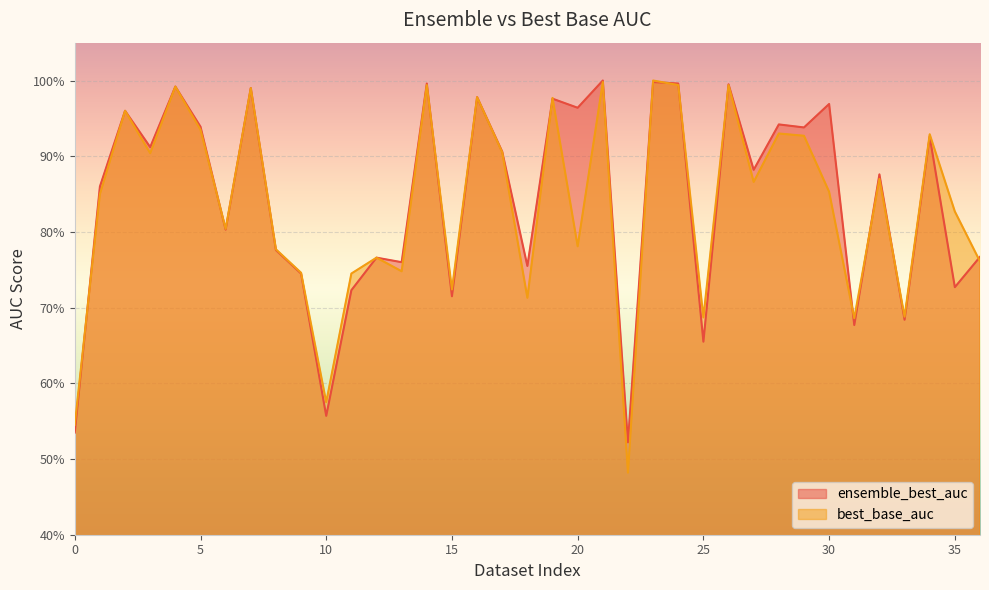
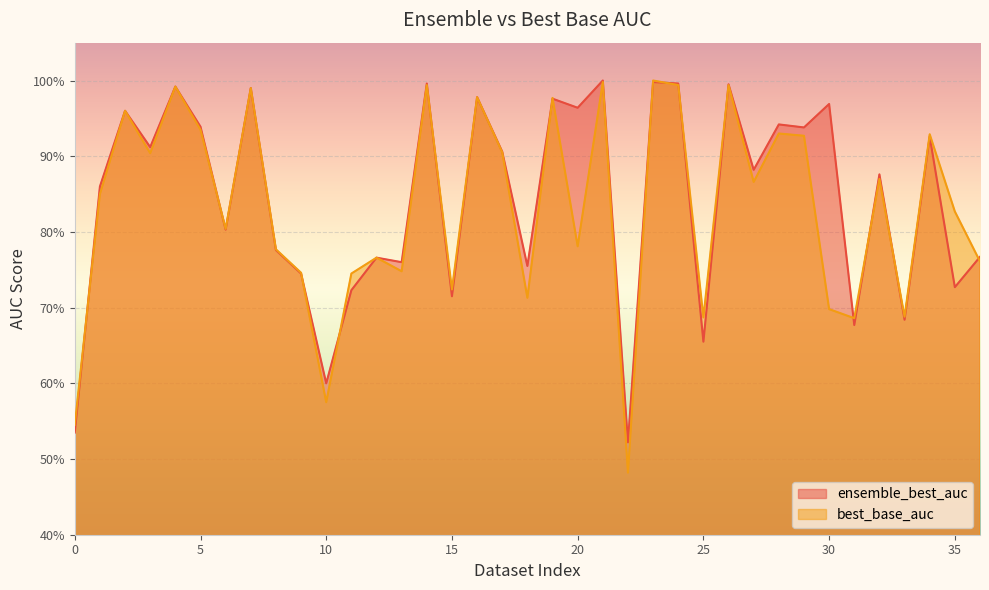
  {
    "ensemble_best_auc": {
      "0": "54%",
      "5": "94%",
-     "10": "56%",
+     "10": "60%",
      "15": "72%",
      "20": "96%",
      "25": "66%",
      "30": "97%",
      "35": "73%"
    },
    "best_base_auc": {
      "0": "55%",
      "5": "94%",
      "10": "57%",
      "15": "72%",
      "20": "78%",
      "25": "69%",
-     "30": "85%",
+     "30": "70%",
      "35": "83%"
    }
  }
